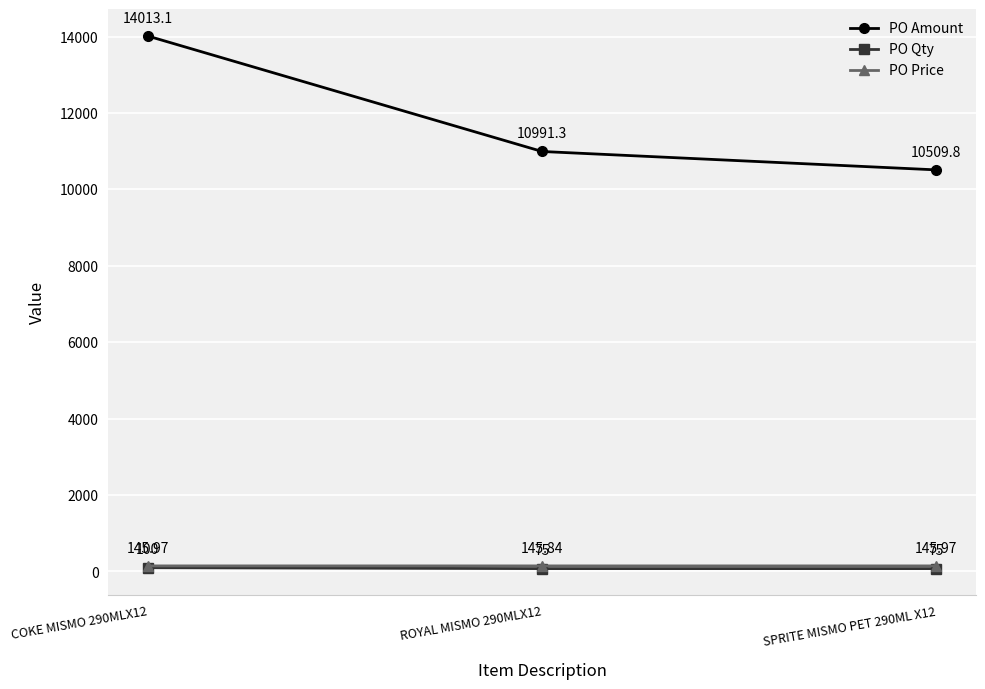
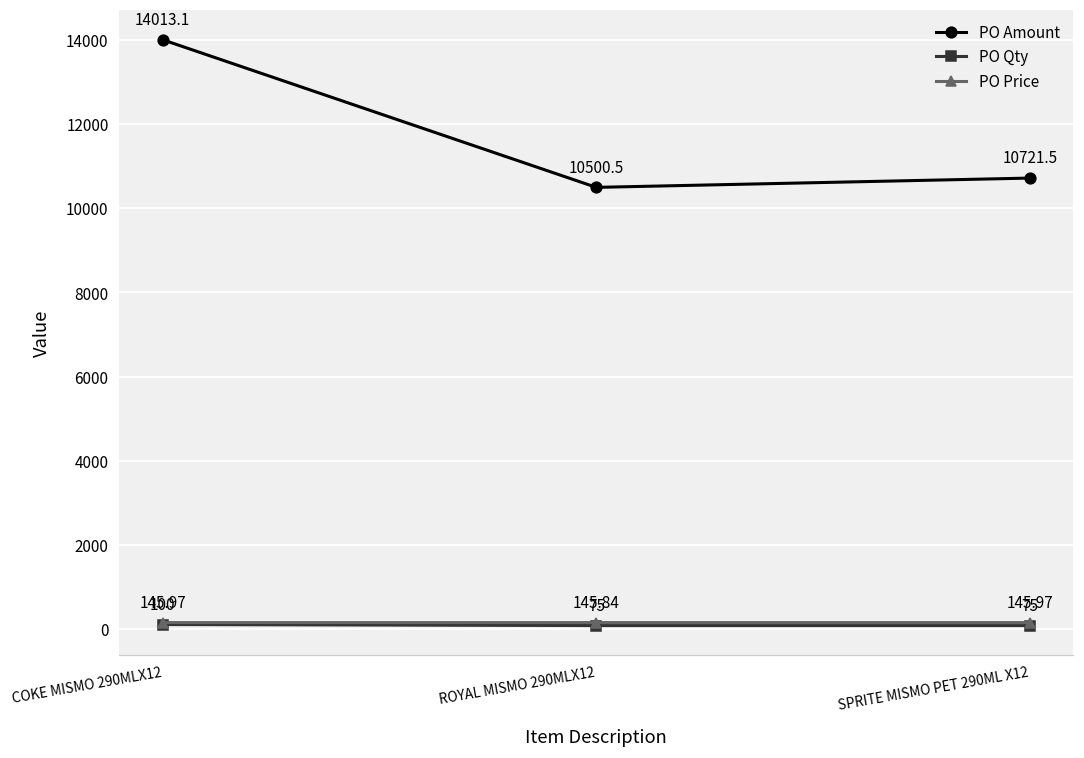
  {
    "PO Amount": {
      "COKE MISMO 290MLX12": 14013.1,
-     "ROYAL MISMO 290MLX12": 10991.3,
-     "SPRITE MISMO PET 290ML X12": 10509.8
+     "ROYAL MISMO 290MLX12": 10500.5,
+     "SPRITE MISMO PET 290ML X12": 10721.5
    }
  }
